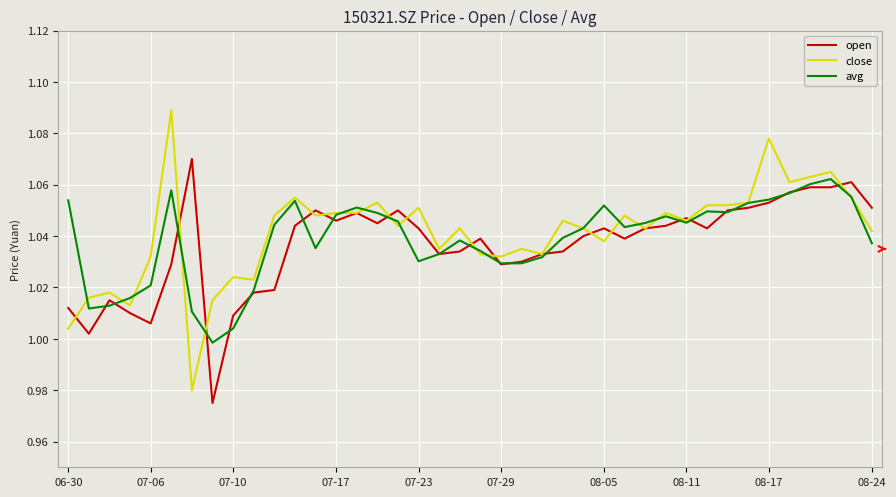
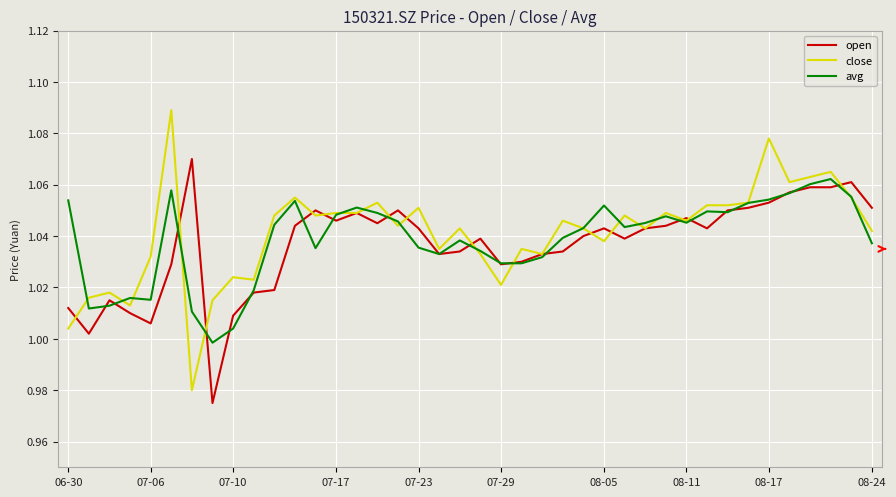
  {
    "open": {
      "06-30": 1.012,
      "07-06": 1.006,
      "07-10": 1.009,
      "07-17": 1.046,
      "07-23": 1.043,
      "08-05": 1.043,
      "08-17": 1.053,
      "08-24": 1.051
    },
    "close": {
      "06-30": 1.004,
      "07-06": 1.032,
      "07-10": 1.024,
      "07-23": 1.051,
-     "07-29": 1.032,
+     "07-29": 1.021,
      "08-05": 1.038,
      "08-17": 1.078,
      "08-24": 1.042
    },
    "avg": {
      "06-30": 1.054,
-     "07-06": 1.021,
+     "07-06": 1.015,
      "07-10": 1.004,
-     "07-23": 1.030,
+     "07-23": 1.036,
      "08-05": 1.052,
      "08-17": 1.054,
      "08-24": 1.037
    }
  }
